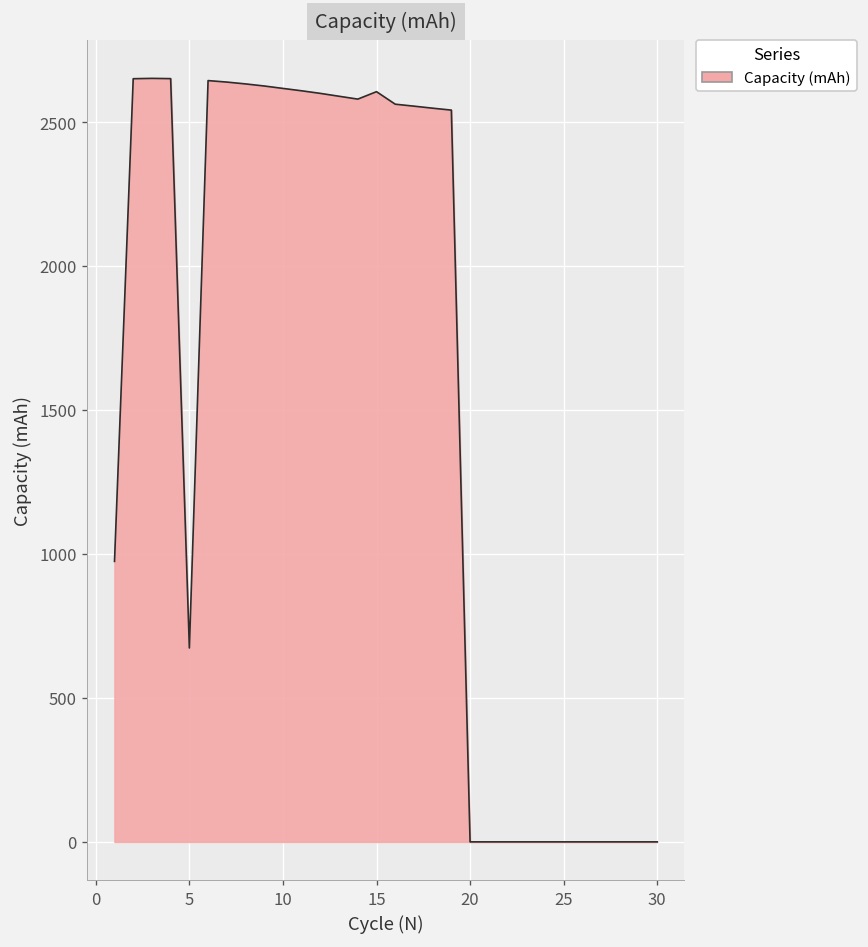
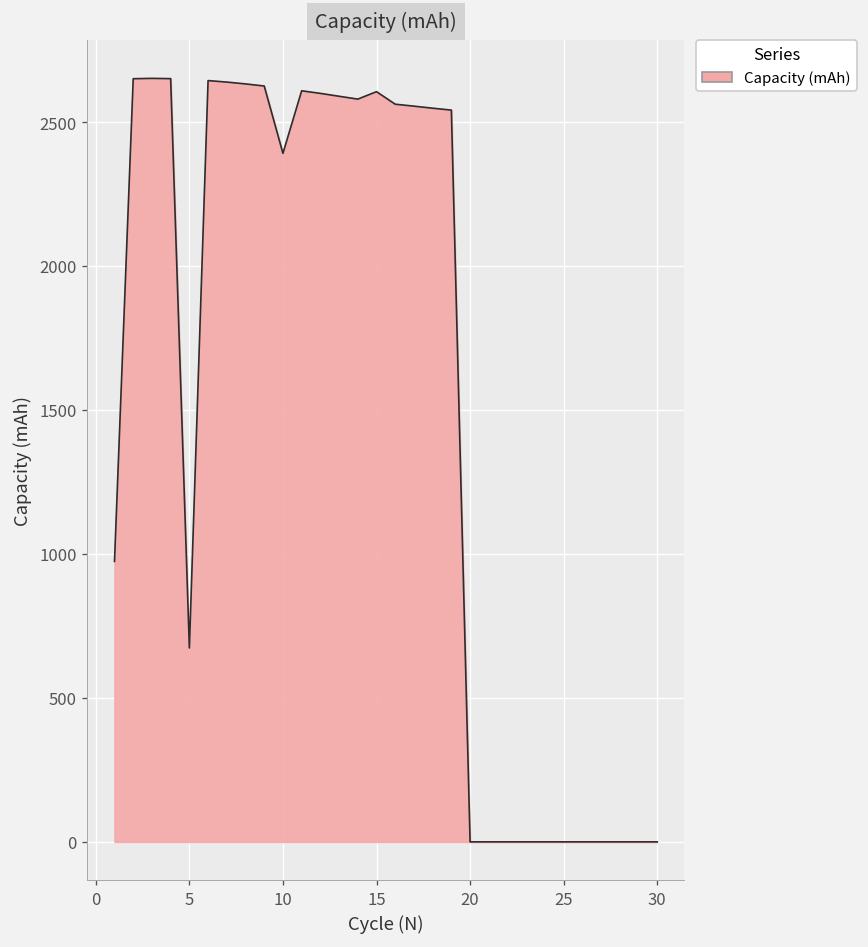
  {
    "5": 670,
-   "10": 2620,
+   "10": 2390,
    "15": 2610,
    "20": 0,
    "25": 0,
    "30": 0
  }
